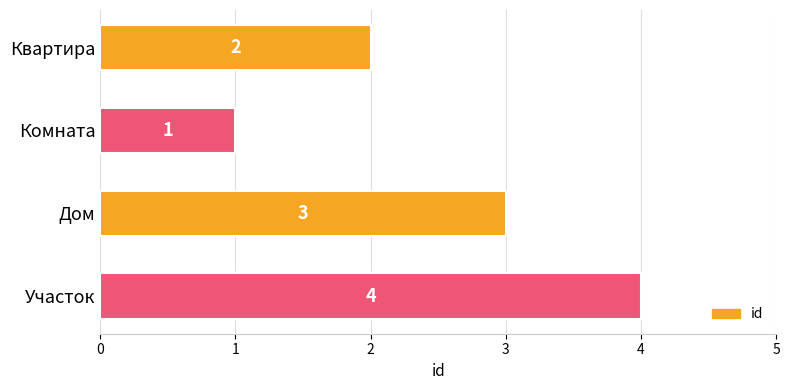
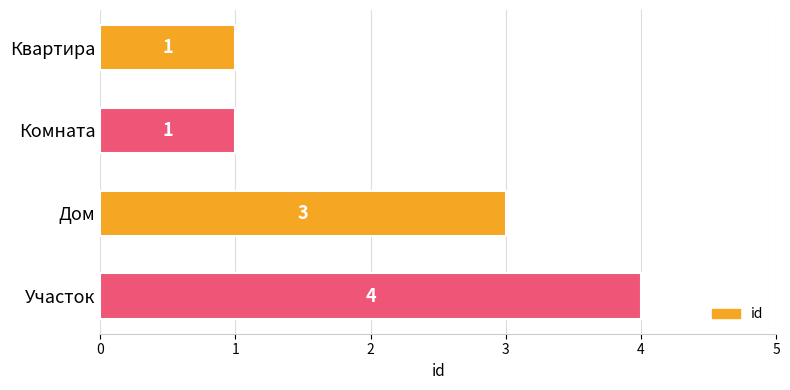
  {
-   "Квартира": 2,
+   "Квартира": 1,
    "Комната": 1,
    "Дом": 3,
    "Участок": 4
  }
